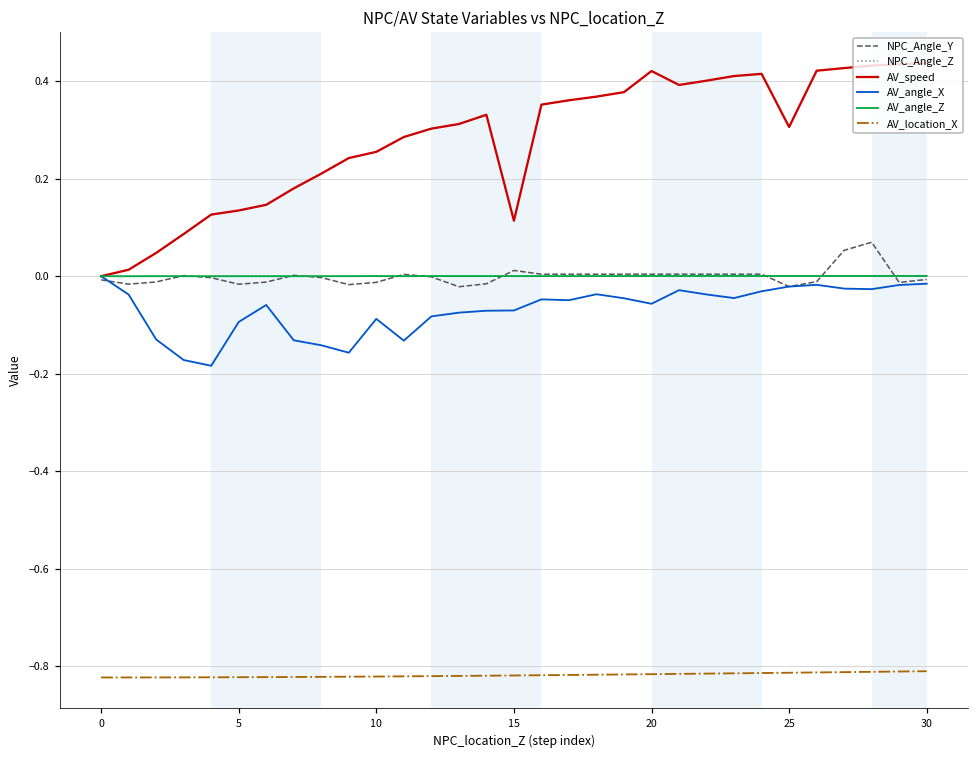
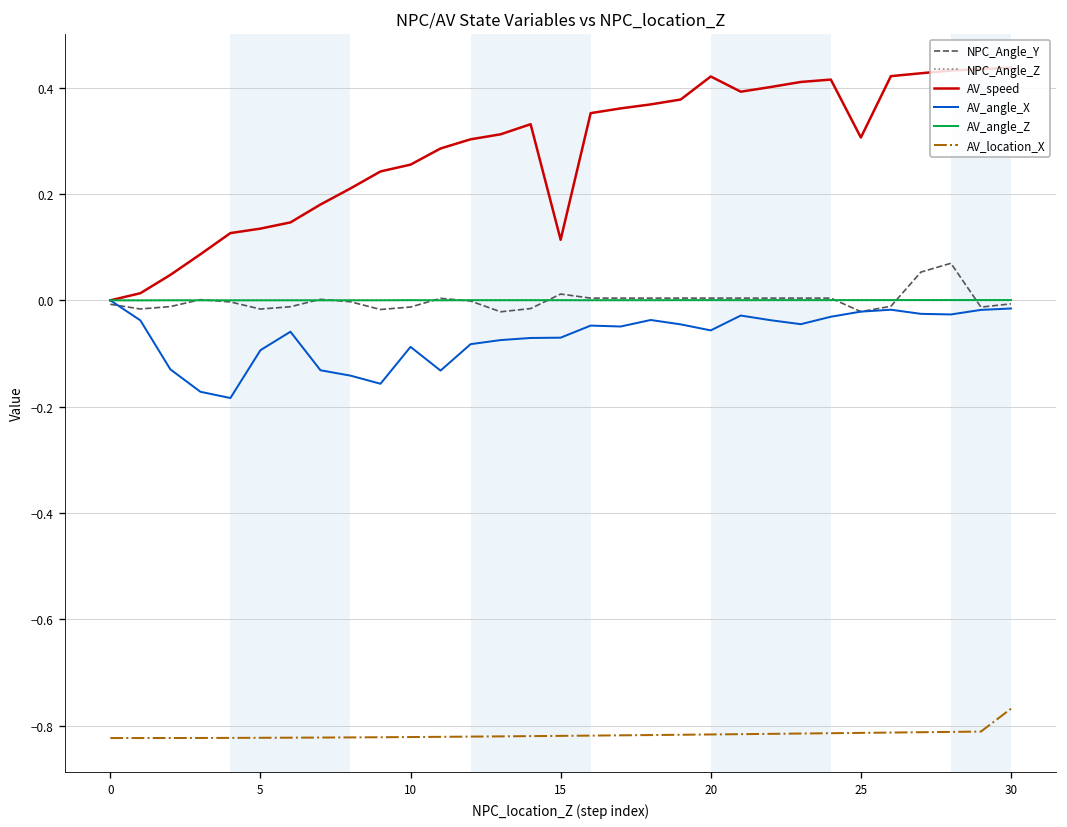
  {
    "NPC_Angle_Y": {
      "0": -0.01,
      "5": -0.02,
      "10": -0.01,
      "15": 0.01,
      "30": -0.01
    },
    "AV_angle_Z": {
      "5": 0.00,
      "10": 0.00,
      "15": 0.00,
      "25": 0.00,
      "30": 0.00
    },
    "AV_speed": {
      "5": 0.13,
      "10": 0.26,
      "15": 0.11,
      "20": 0.42,
      "25": 0.31
    },
    "AV_angle_X": {
      "5": -0.09,
      "10": -0.09,
      "15": -0.07,
      "20": -0.06,
      "30": -0.02
    },
    "AV_location_X": {
      "0": -0.82,
      "5": -0.82,
      "10": -0.82,
      "15": -0.82,
      "20": -0.82,
      "25": -0.81,
-     "30": -0.81
+     "30": -0.77
    }
  }
